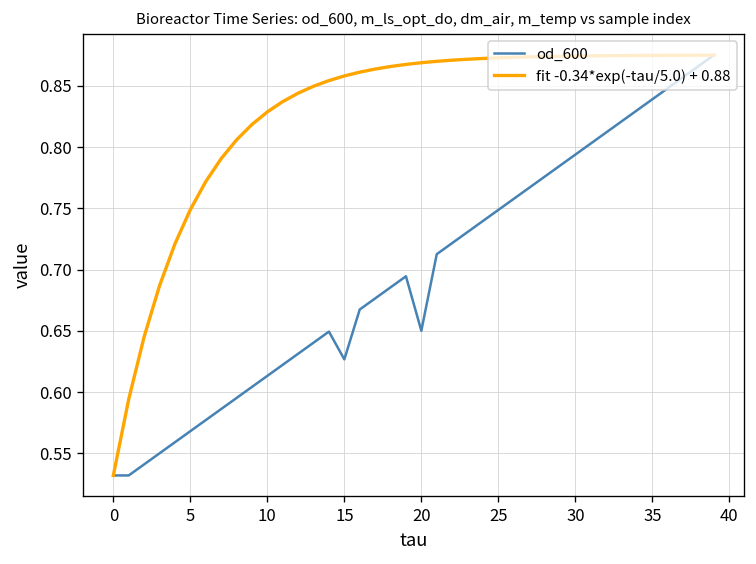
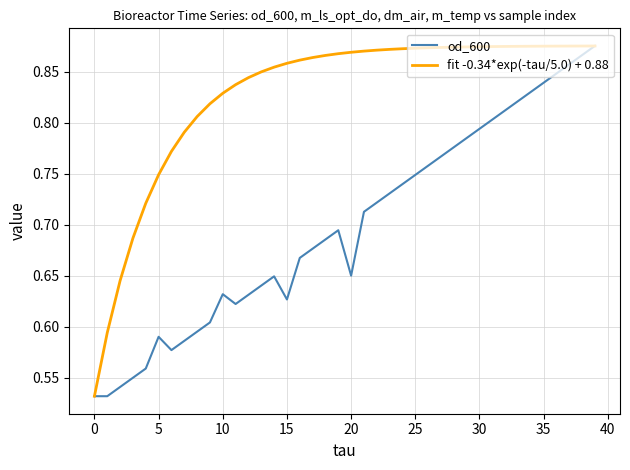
  {
    "od_600": {
-     "5": 0.568,
-     "10": 0.613,
+     "5": 0.590,
+     "10": 0.632,
      "15": 0.627,
      "20": 0.650,
      "25": 0.749,
      "30": 0.794,
      "35": 0.839
    },
    "fit -0.34*exp(-tau/5.0) + 0.88": {
      "5": 0.749,
      "10": 0.829,
      "15": 0.858,
      "20": 0.869
    }
  }
